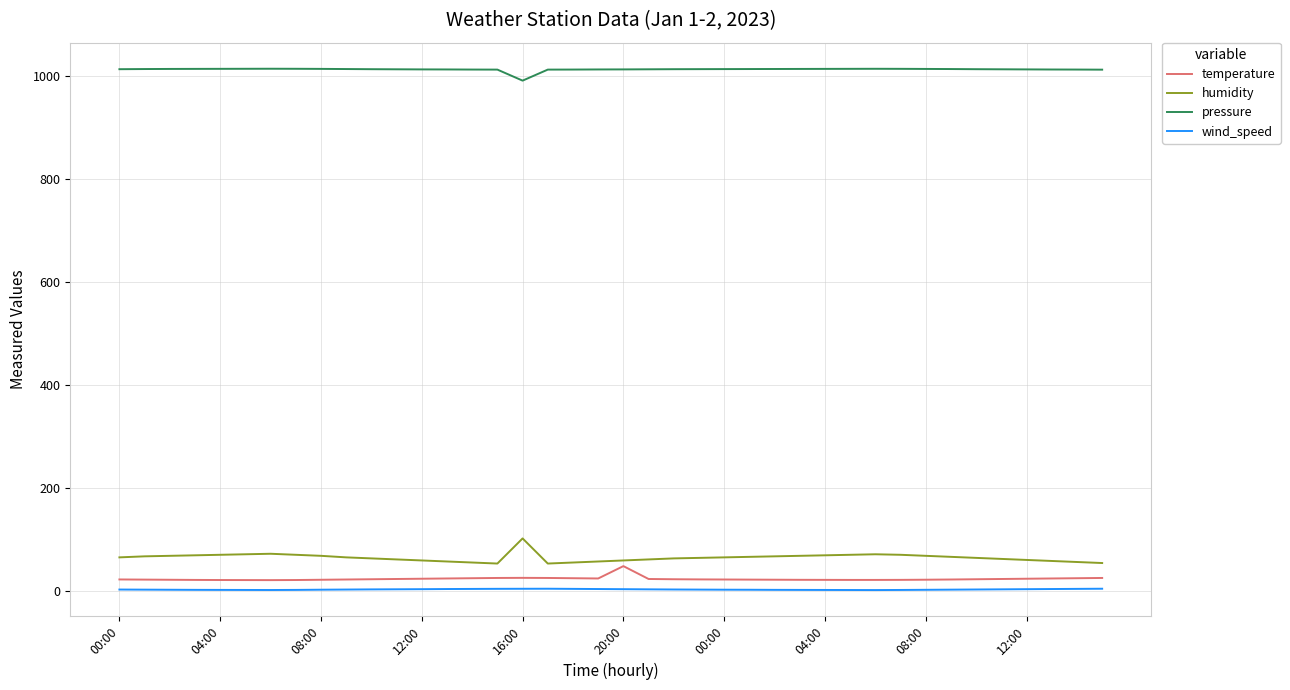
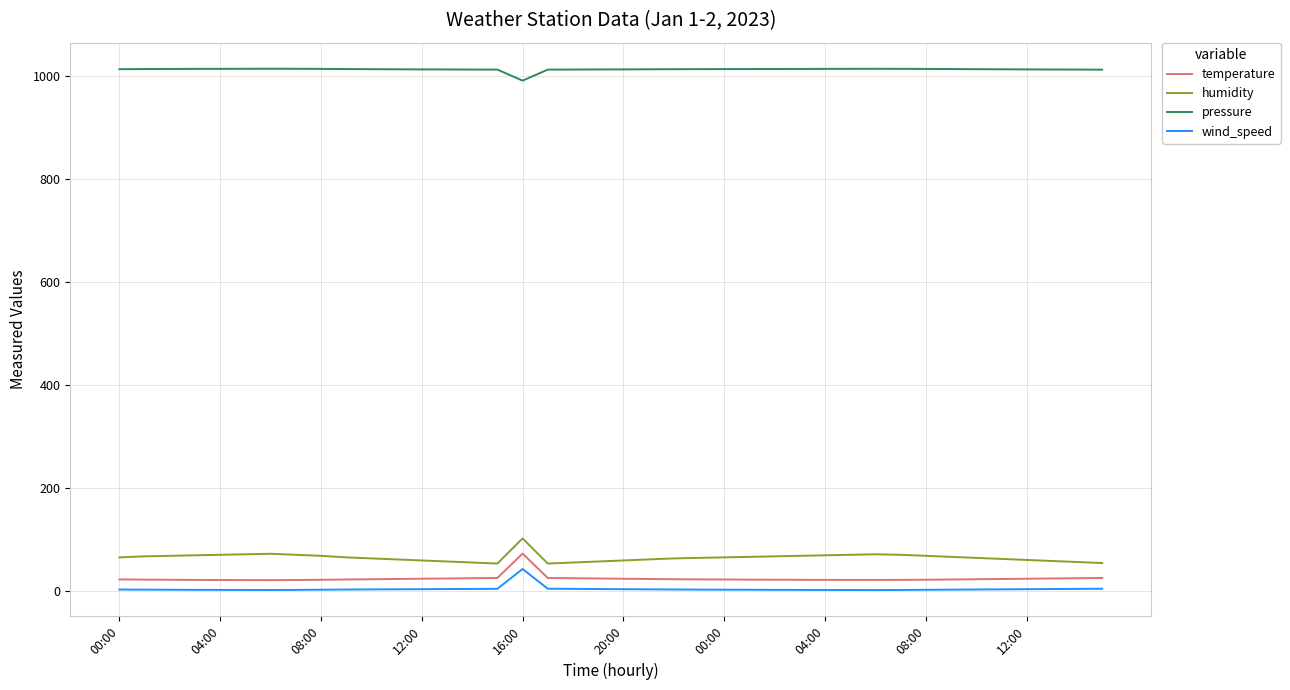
  {
    "temperature": {
-     "16:00": 30,
-     "20:00": 50
+     "16:00": 70,
+     "20:00": 20
    },
    "humidity": {
      "16:00": 100,
      "20:00": 60
    },
    "pressure": {
      "16:00": 990,
      "20:00": 1010
    },
    "wind_speed": {
-     "16:00": 0,
+     "16:00": 40,
      "20:00": 0
    }
  }
